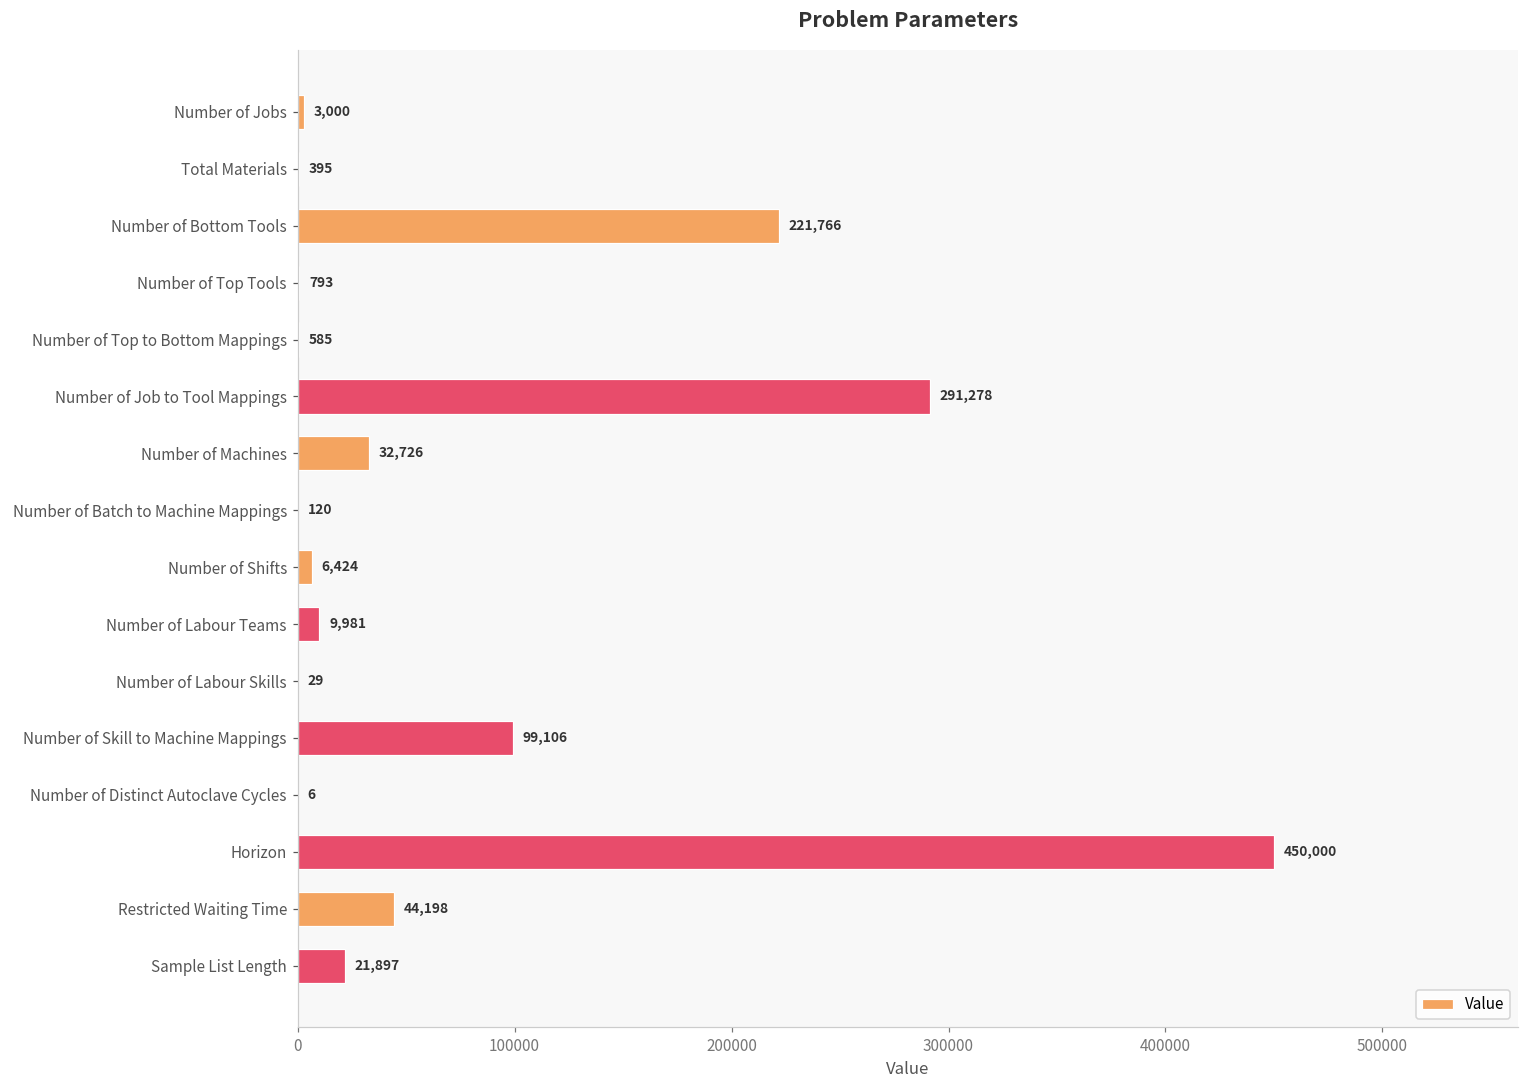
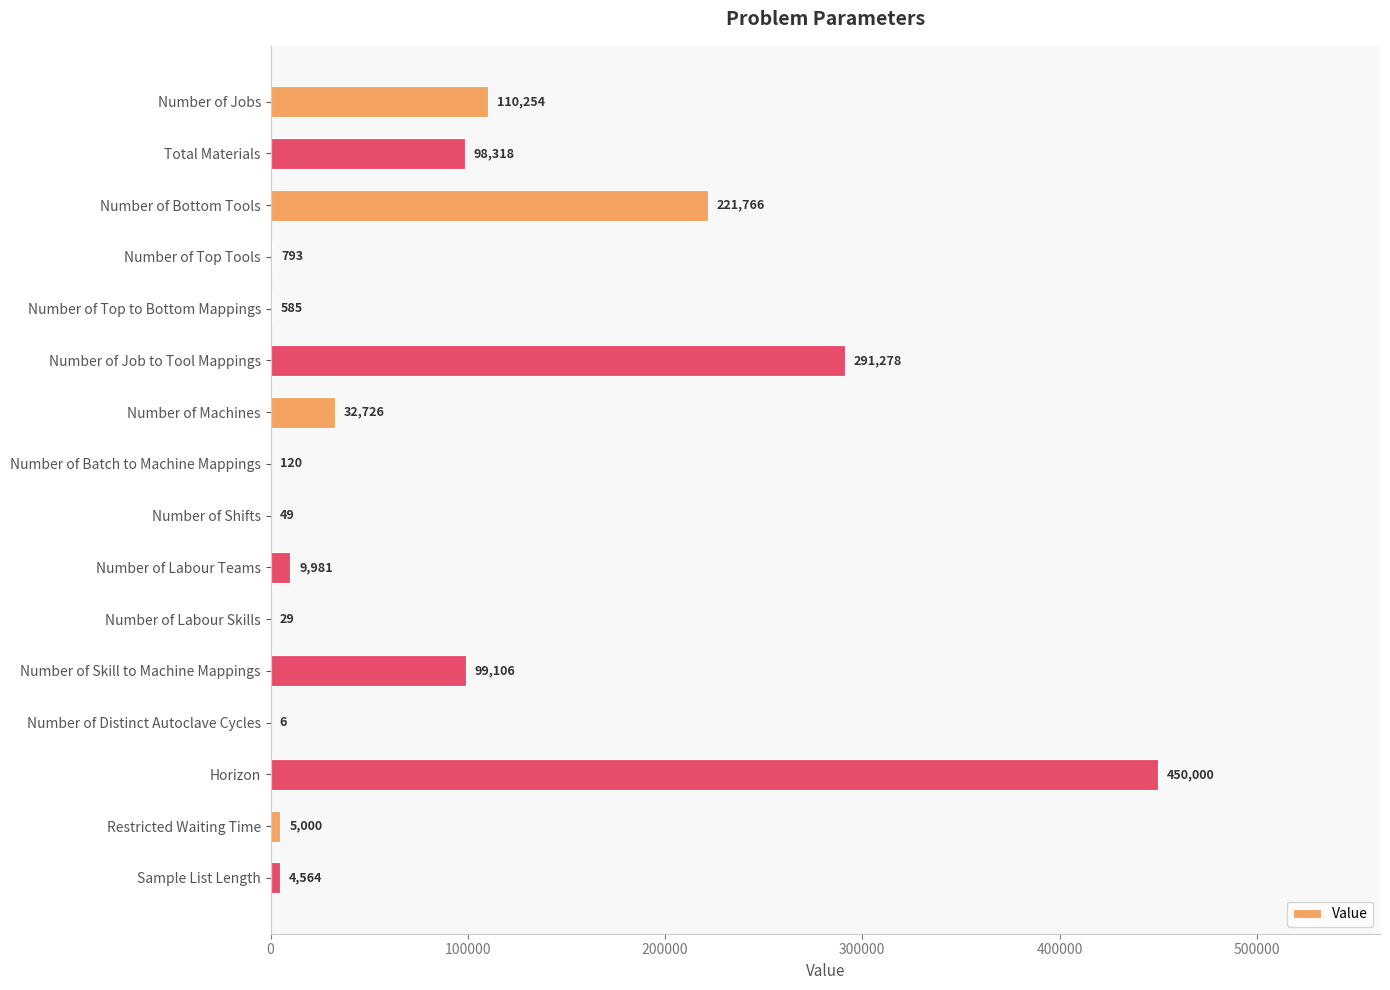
  {
-   "Number of Jobs": "3,000",
-   "Total Materials": "395",
+   "Number of Jobs": "110,254",
+   "Total Materials": "98,318",
    "Number of Bottom Tools": "221,766",
    "Number of Top Tools": "793",
    "Number of Top to Bottom Mappings": "585",
    "Number of Job to Tool Mappings": "291,278",
    "Number of Machines": "32,726",
    "Number of Batch to Machine Mappings": "120",
-   "Number of Shifts": "6,424",
+   "Number of Shifts": "49",
    "Number of Labour Teams": "9,981",
    "Number of Labour Skills": "29",
    "Number of Skill to Machine Mappings": "99,106",
    "Number of Distinct Autoclave Cycles": "6",
    "Horizon": "450,000",
-   "Restricted Waiting Time": "44,198",
-   "Sample List Length": "21,897"
+   "Restricted Waiting Time": "5,000",
+   "Sample List Length": "4,564"
  }
